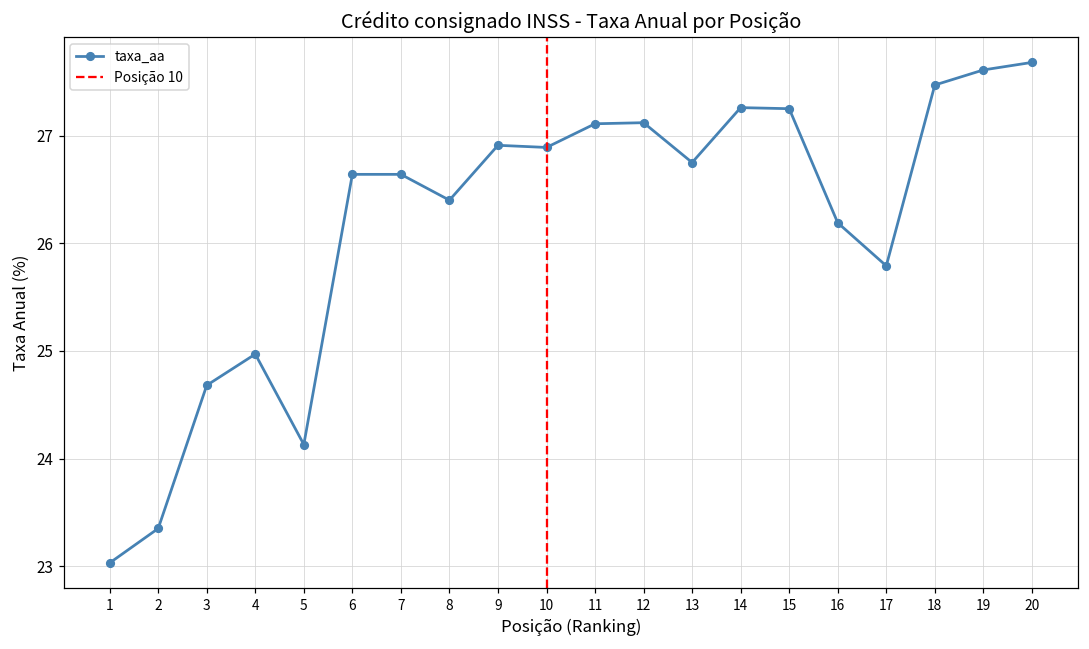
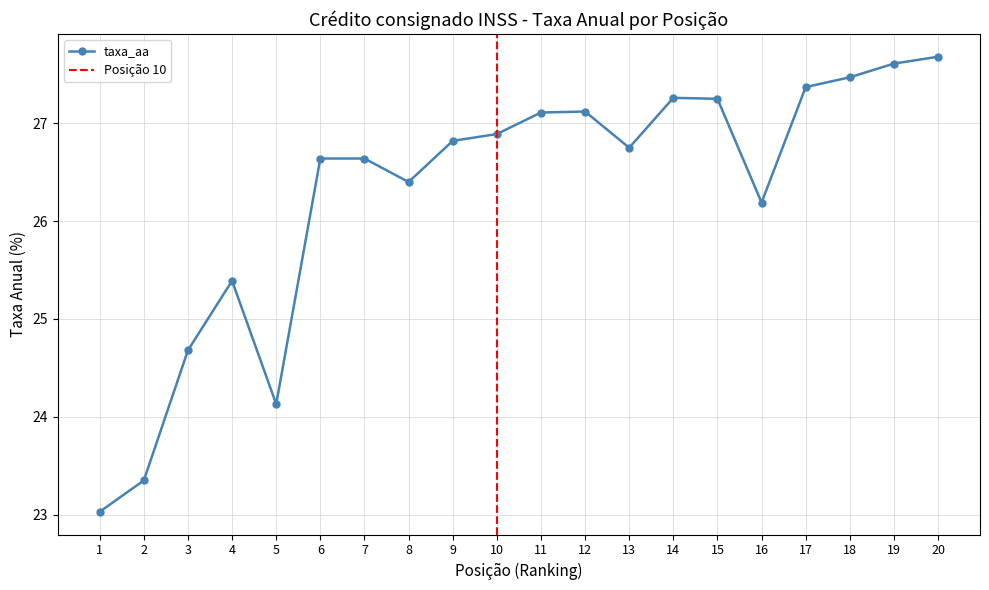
  {
    "1": 23.0,
    "2": 23.4,
    "3": 24.7,
-   "4": 25.0,
+   "4": 25.4,
    "5": 24.1,
    "6": 26.6,
    "7": 26.6,
    "8": 26.4,
-   "9": 26.9,
+   "9": 26.8,
    "10": 26.9,
    "11": 27.1,
    "12": 27.1,
    "13": 26.8,
    "14": 27.3,
    "15": 27.3,
    "16": 26.2,
-   "17": 25.8,
+   "17": 27.4,
    "18": 27.5,
    "19": 27.6,
    "20": 27.7
  }
